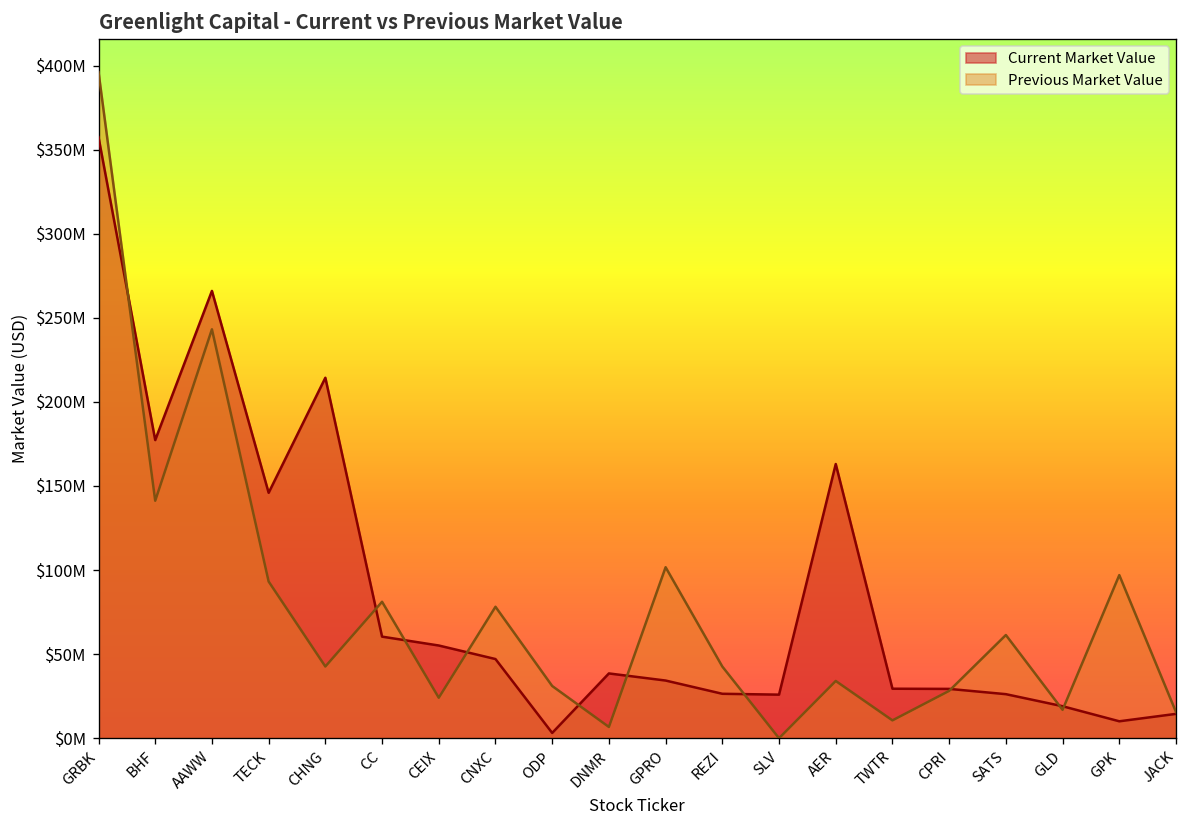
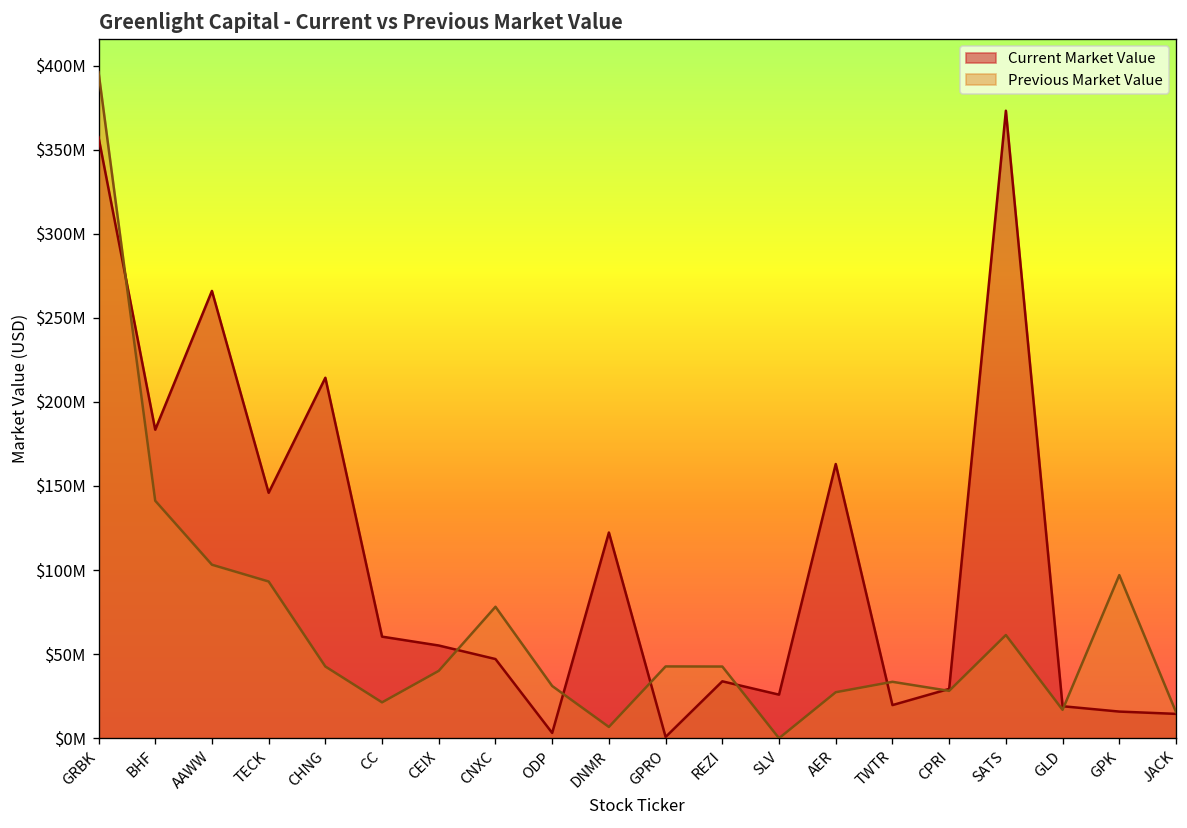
  {
    "Current Market Value": {
      "GRBK": "$357000000",
-     "BHF": "$177000000",
+     "BHF": "$183000000",
      "AAWW": "$266000000",
      "TECK": "$146000000",
      "CHNG": "$214000000",
      "CC": "$60000000",
      "CEIX": "$55000000",
      "CNXC": "$47000000",
      "ODP": "$3000000",
-     "DNMR": "$39000000",
-     "GPRO": "$34000000",
-     "REZI": "$26000000",
+     "DNMR": "$122000000",
+     "GPRO": "$1000000",
+     "REZI": "$34000000",
      "SLV": "$26000000",
      "AER": "$163000000",
-     "TWTR": "$29000000",
-     "SATS": "$26000000",
+     "TWTR": "$20000000",
+     "SATS": "$373000000",
      "GLD": "$19000000",
-     "GPK": "$10000000"
+     "GPK": "$16000000"
    },
    "Previous Market Value": {
      "GRBK": "$396000000",
      "BHF": "$141000000",
-     "AAWW": "$243000000",
+     "AAWW": "$103000000",
      "TECK": "$93000000",
      "CHNG": "$43000000",
-     "CC": "$81000000",
-     "CEIX": "$24000000",
+     "CC": "$21000000",
+     "CEIX": "$40000000",
      "CNXC": "$78000000",
      "ODP": "$31000000",
      "DNMR": "$7000000",
-     "GPRO": "$102000000",
+     "GPRO": "$43000000",
      "REZI": "$43000000",
      "SLV": "$0",
-     "AER": "$34000000",
-     "TWTR": "$11000000",
+     "AER": "$27000000",
+     "TWTR": "$34000000",
      "SATS": "$61000000",
      "GLD": "$17000000",
      "GPK": "$97000000"
    }
  }
